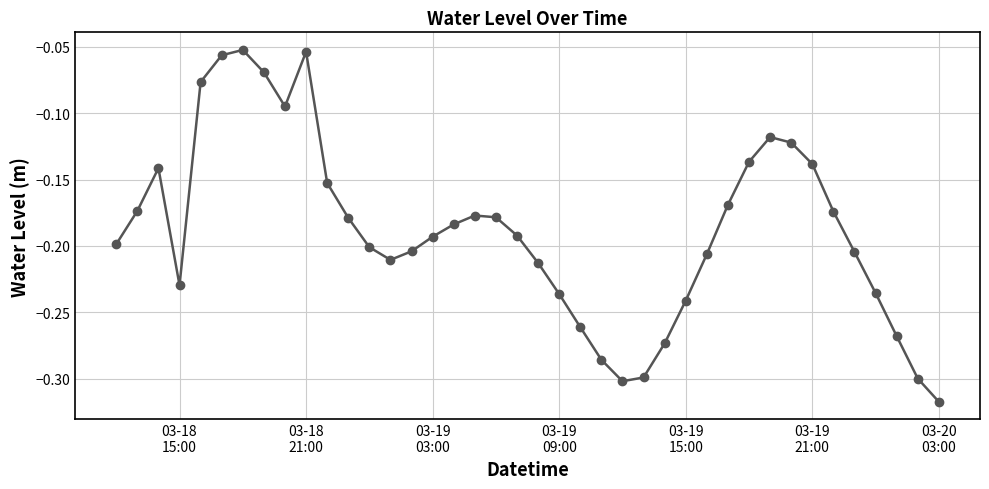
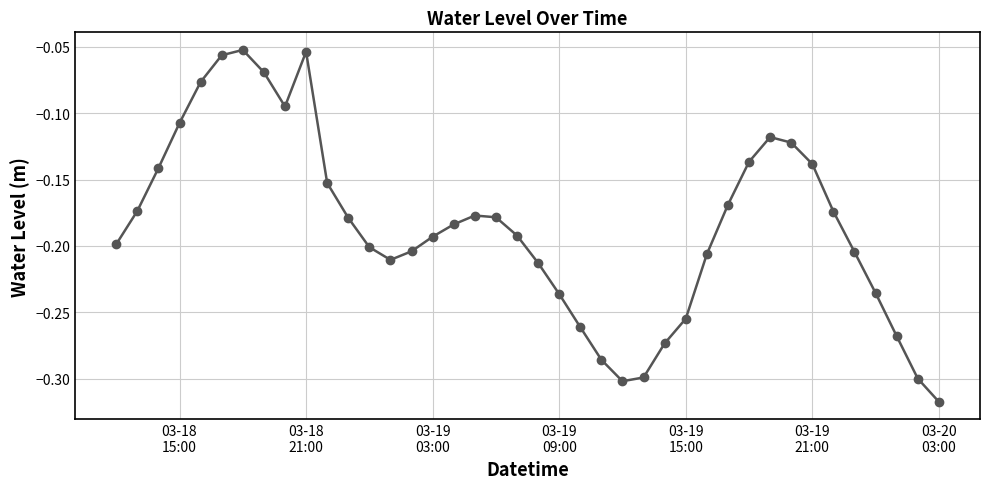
  {
-   "03-18 15:00": -0.230,
+   "03-18 15:00": -0.107,
    "03-18 21:00": -0.054,
    "03-19 03:00": -0.193,
    "03-19 09:00": -0.236,
-   "03-19 15:00": -0.241,
+   "03-19 15:00": -0.255,
    "03-19 21:00": -0.138,
    "03-20 03:00": -0.317
  }
